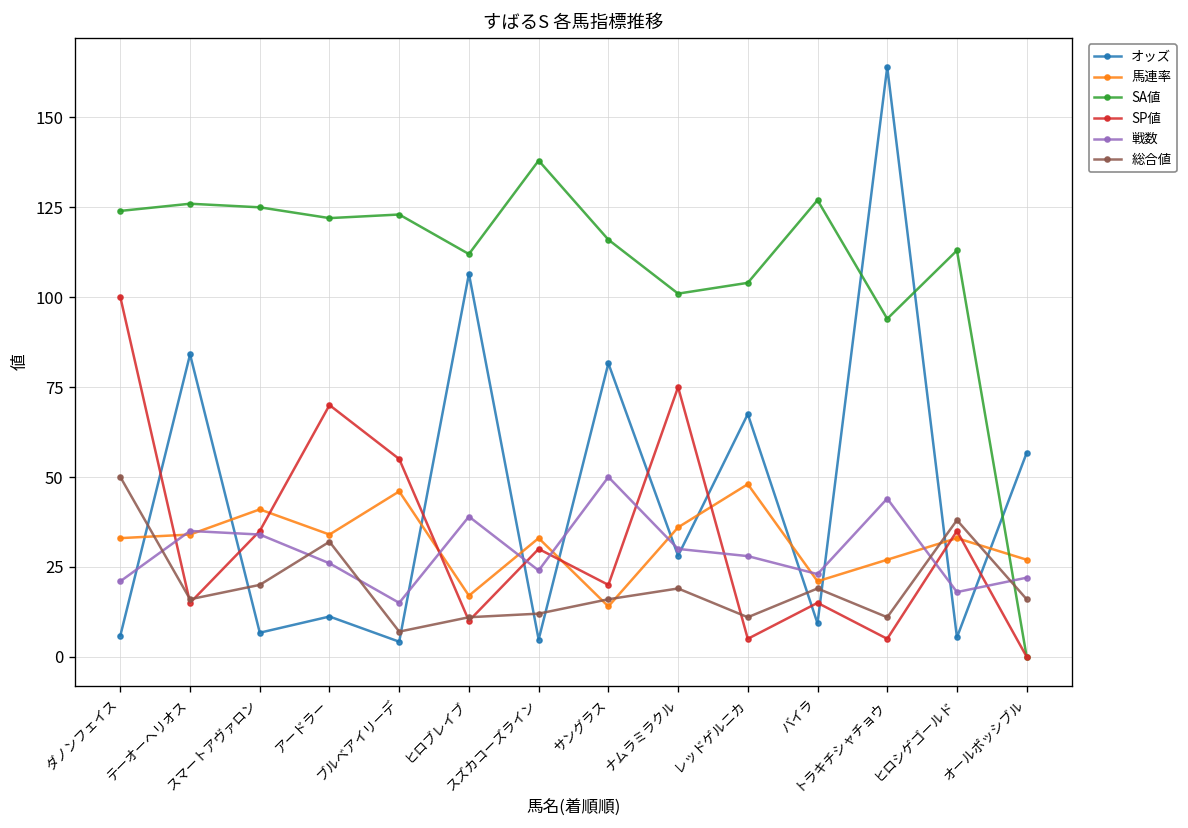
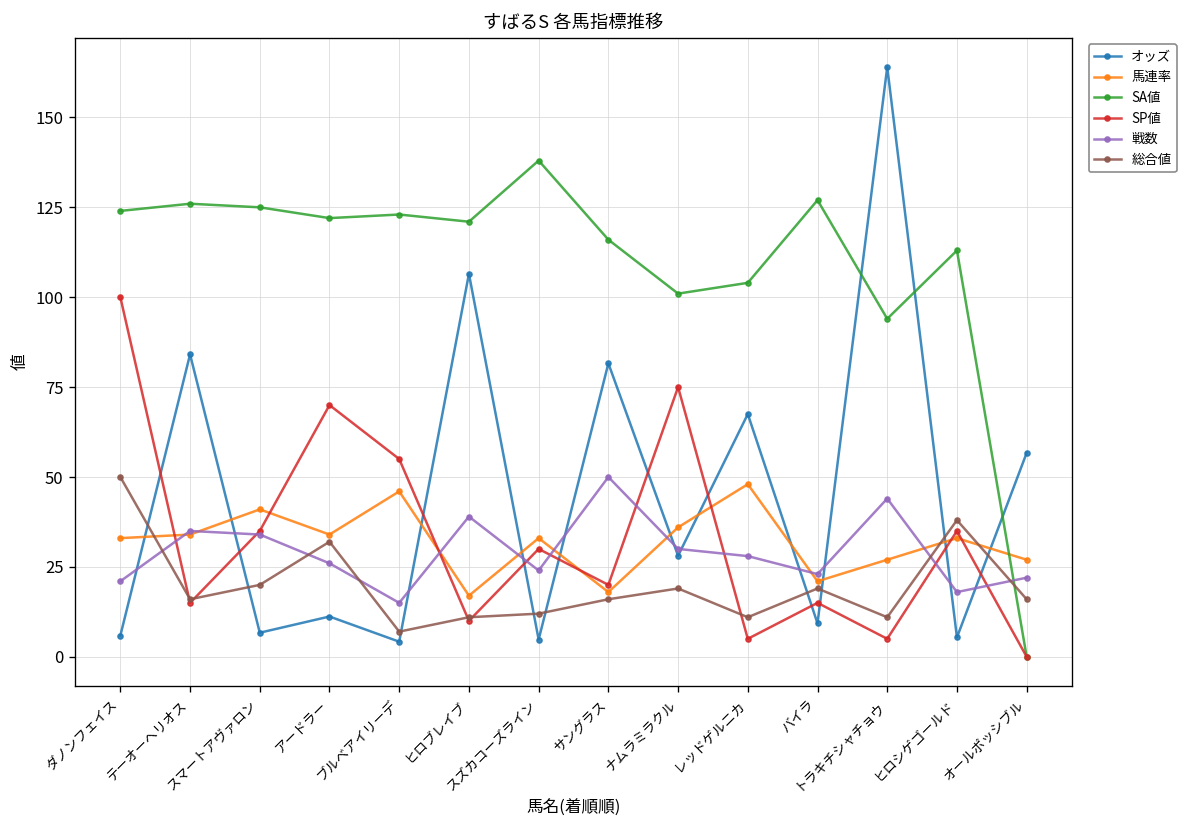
  {
    "オッズ": {
      "ダノンフェイス": 6,
      "テーオーヘリオス": 84,
      "スマートアヴァロン": 7,
      "アードラー": 11,
      "ブルベアイリーデ": 4,
      "ヒロブレイブ": 107,
      "スズカコーズライン": 5,
      "サングラス": 82,
      "ナムラミラクル": 28,
      "レッドゲルニカ": 68,
      "バイラ": 9,
      "トラキチシャチョウ": 164,
      "ヒロシゲゴールド": 5,
      "オールポッシブル": 57
    },
    "馬連率": {
      "ダノンフェイス": 33,
      "テーオーヘリオス": 34,
      "スマートアヴァロン": 41,
      "アードラー": 34,
      "ブルベアイリーデ": 46,
      "ヒロブレイブ": 17,
      "スズカコーズライン": 33,
-     "サングラス": 14,
+     "サングラス": 18,
      "ナムラミラクル": 36,
      "レッドゲルニカ": 48,
      "バイラ": 21,
      "トラキチシャチョウ": 27,
      "ヒロシゲゴールド": 33,
      "オールポッシブル": 27
    },
    "SA値": {
      "ダノンフェイス": 124,
      "テーオーヘリオス": 126,
      "スマートアヴァロン": 125,
      "アードラー": 122,
      "ブルベアイリーデ": 123,
-     "ヒロブレイブ": 112,
+     "ヒロブレイブ": 121,
      "スズカコーズライン": 138,
      "サングラス": 116,
      "ナムラミラクル": 101,
      "レッドゲルニカ": 104,
      "バイラ": 127,
      "トラキチシャチョウ": 94,
      "ヒロシゲゴールド": 113
    },
    "SP値": {
      "ダノンフェイス": 100,
      "テーオーヘリオス": 15,
      "スマートアヴァロン": 35,
      "アードラー": 70,
      "ブルベアイリーデ": 55,
      "ヒロブレイブ": 10,
      "スズカコーズライン": 30,
      "サングラス": 20,
      "ナムラミラクル": 75,
      "レッドゲルニカ": 5,
      "バイラ": 15,
      "トラキチシャチョウ": 5,
      "ヒロシゲゴールド": 35
    },
    "戦数": {
      "ダノンフェイス": 21,
      "テーオーヘリオス": 35,
      "スマートアヴァロン": 34,
      "アードラー": 26,
      "ブルベアイリーデ": 15,
      "ヒロブレイブ": 39,
      "スズカコーズライン": 24,
      "サングラス": 50,
      "ナムラミラクル": 30,
      "レッドゲルニカ": 28,
      "バイラ": 23,
      "トラキチシャチョウ": 44,
      "ヒロシゲゴールド": 18,
      "オールポッシブル": 22
    },
    "総合値": {
      "ダノンフェイス": 50,
      "テーオーヘリオス": 16,
      "スマートアヴァロン": 20,
      "アードラー": 32,
      "ブルベアイリーデ": 7,
      "ヒロブレイブ": 11,
      "スズカコーズライン": 12,
      "サングラス": 16,
      "ナムラミラクル": 19,
      "レッドゲルニカ": 11,
      "バイラ": 19,
      "トラキチシャチョウ": 11,
      "ヒロシゲゴールド": 38,
      "オールポッシブル": 16
    }
  }
